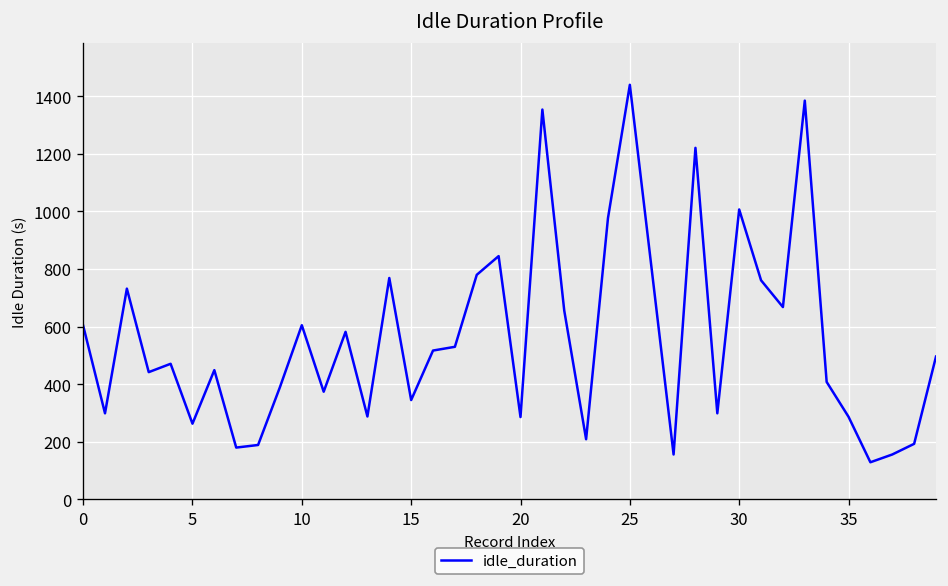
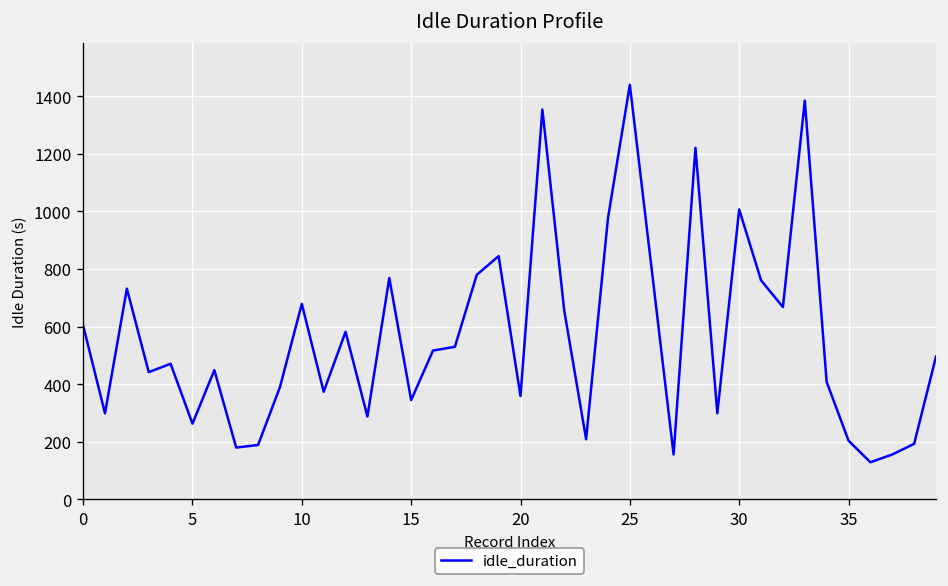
  {
    "0": 600,
    "5": 260,
-   "10": 610,
+   "10": 680,
    "15": 350,
-   "20": 290,
+   "20": 360,
    "25": 1440,
    "30": 1010,
-   "35": 290
+   "35": 200
  }
